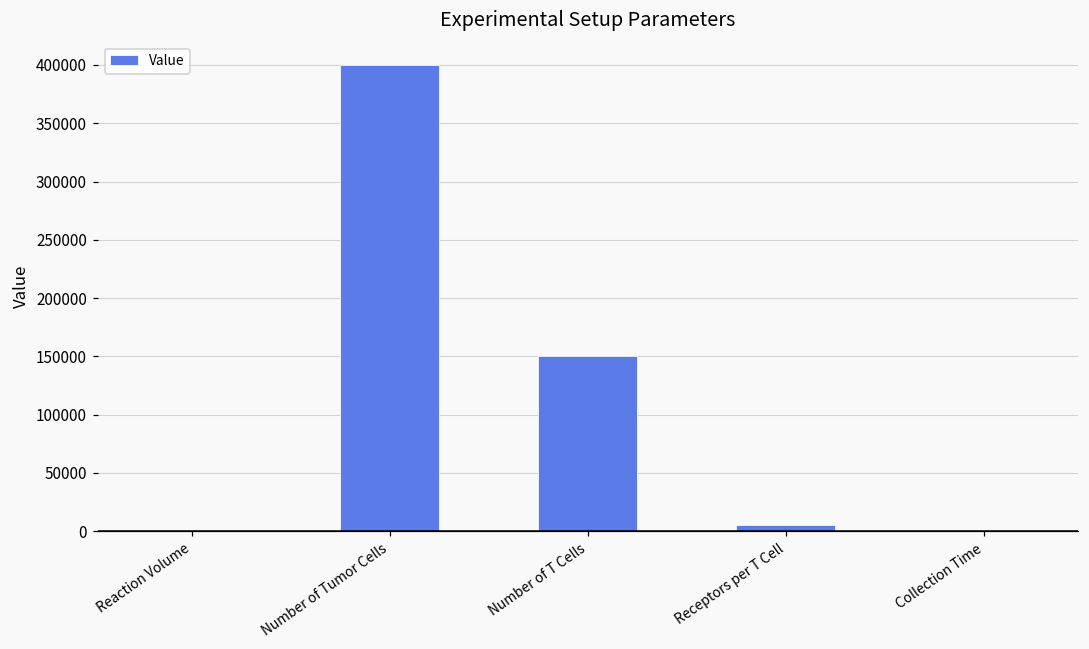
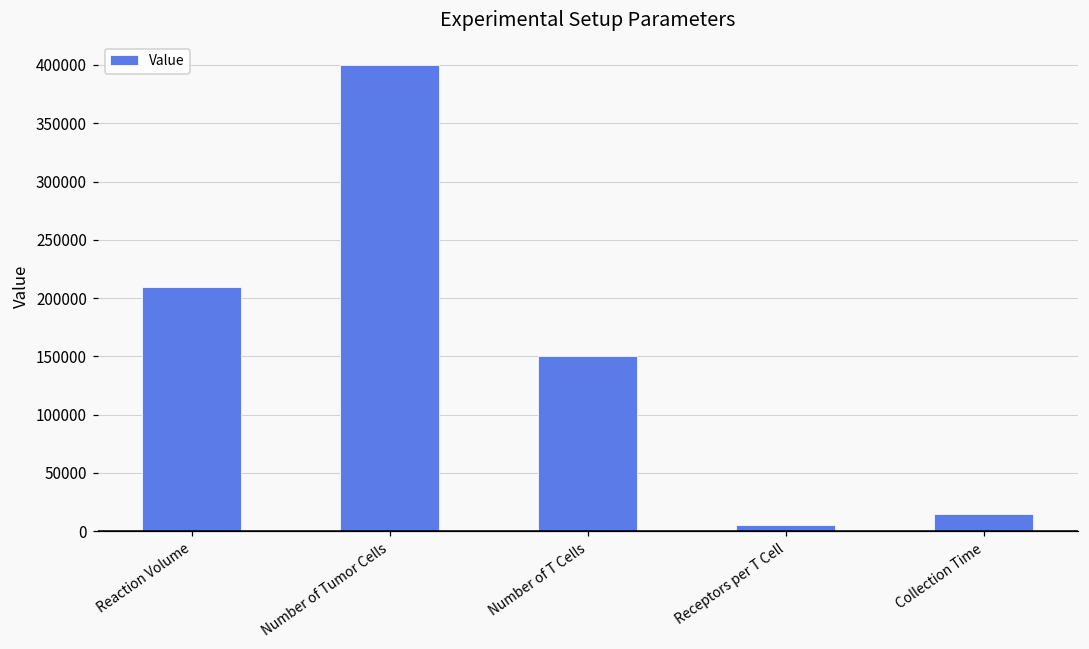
  {
-   "Reaction Volume": 0,
+   "Reaction Volume": 210000,
    "Number of Tumor Cells": 400000,
    "Number of T Cells": 150000,
    "Receptors per T Cell": 6000,
-   "Collection Time": 0
+   "Collection Time": 15000
  }
